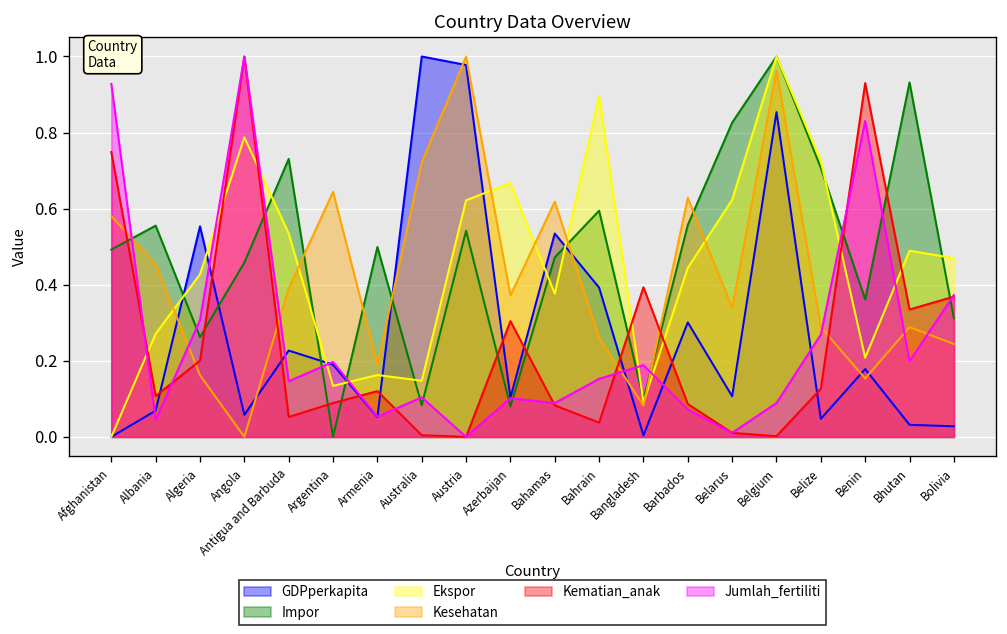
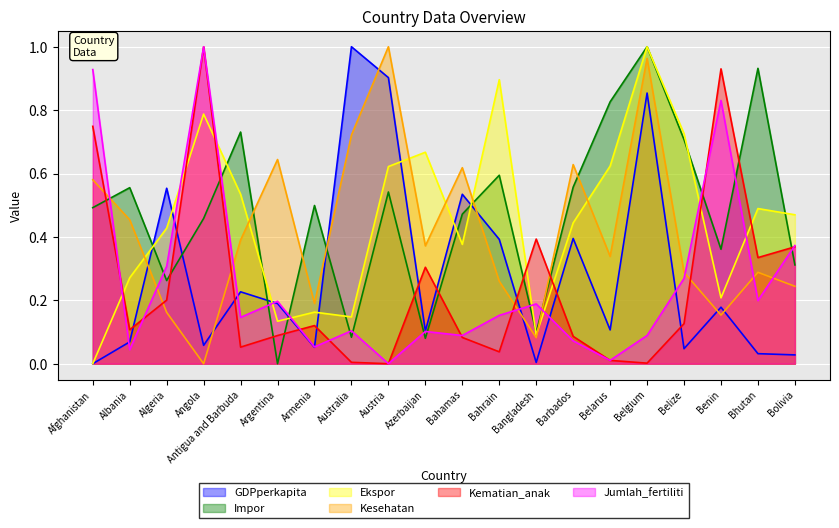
  {
    "GDPperkapita": {
      "Albania": 0.07,
      "Algeria": 0.55,
      "Angola": 0.06,
      "Antigua and Barbuda": 0.23,
      "Australia": 1.00,
-     "Austria": 0.98,
+     "Austria": 0.90,
      "Bahamas": 0.53,
      "Bahrain": 0.39,
      "Bangladesh": 0.00,
-     "Barbados": 0.30,
+     "Barbados": 0.40,
      "Belarus": 0.11,
      "Belgium": 0.85,
      "Belize": 0.05,
      "Benin": 0.18,
      "Bhutan": 0.03,
      "Bolivia": 0.03
    },
    "Impor": {
      "Afghanistan": 0.49,
      "Albania": 0.56,
      "Algeria": 0.26,
      "Angola": 0.46,
      "Antigua and Barbuda": 0.73,
      "Argentina": 0.00,
      "Armenia": 0.50,
      "Australia": 0.08,
      "Austria": 0.54,
      "Azerbaijan": 0.08,
      "Bahamas": 0.47,
      "Bahrain": 0.59,
      "Bangladesh": 0.10,
      "Barbados": 0.56,
      "Belarus": 0.83,
      "Belize": 0.71,
      "Benin": 0.36,
      "Bhutan": 0.93,
      "Bolivia": 0.31
    },
    "Kematian_anak": {
      "Afghanistan": 0.75,
      "Albania": 0.11,
      "Algeria": 0.20,
      "Antigua and Barbuda": 0.05,
      "Argentina": 0.09,
      "Armenia": 0.12,
      "Australia": 0.00,
      "Azerbaijan": 0.30,
      "Bahrain": 0.04,
      "Bangladesh": 0.39,
      "Barbados": 0.09,
      "Belgium": 0.00,
      "Belize": 0.13,
      "Benin": 0.93,
      "Bhutan": 0.33
    },
    "Jumlah_fertiliti": {
      "Afghanistan": 0.93,
      "Albania": 0.04,
      "Algeria": 0.31,
      "Antigua and Barbuda": 0.15,
      "Australia": 0.10,
      "Bahrain": 0.15,
      "Bangladesh": 0.19,
      "Barbados": 0.07,
      "Belgium": 0.09,
      "Belize": 0.27,
      "Benin": 0.83,
      "Bhutan": 0.20
    }
  }
